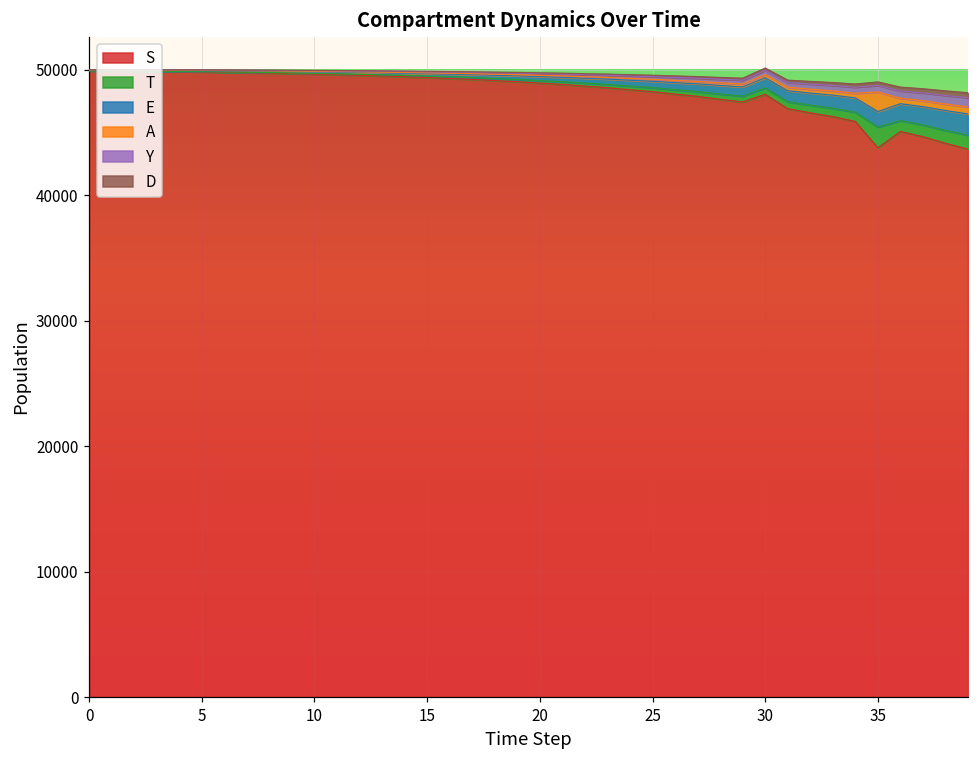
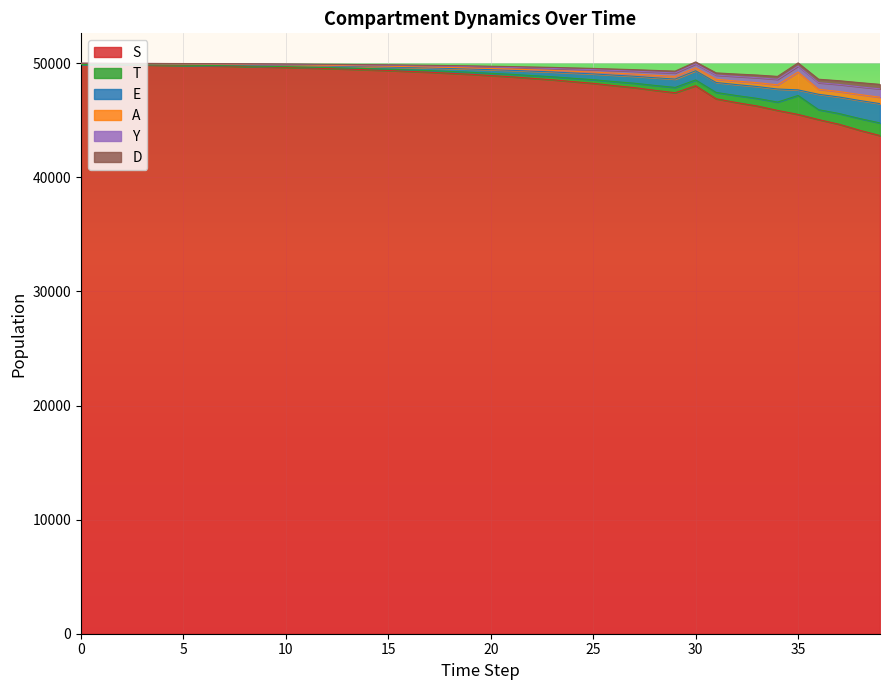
  {
    "S": {
      "25": 48200,
      "30": 48000,
-     "35": 43800
+     "35": 45500
    },
    "T": {
      "25": 300,
      "30": 500,
      "35": 1700
    },
    "E": {
      "30": 800,
-     "35": 1200
+     "35": 500
    },
    "A": {
      "30": 300,
      "35": 1600
    },
    "Y": {
      "35": 500
    },
    "D": {
      "35": 300
    }
  }
